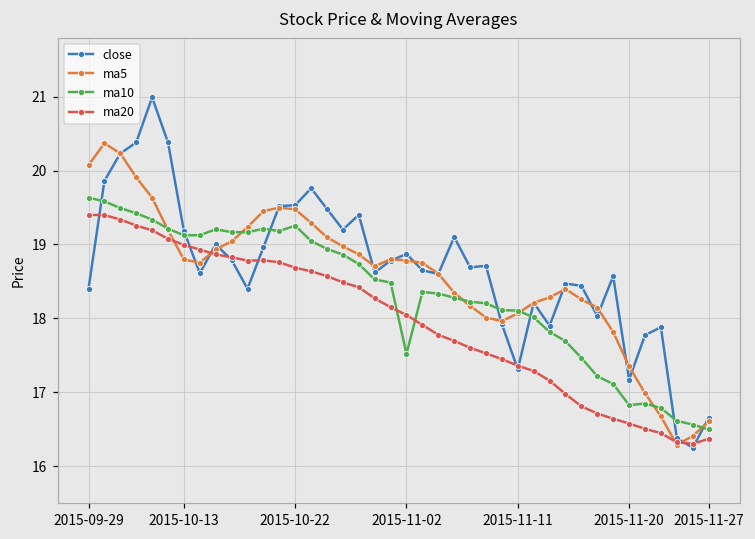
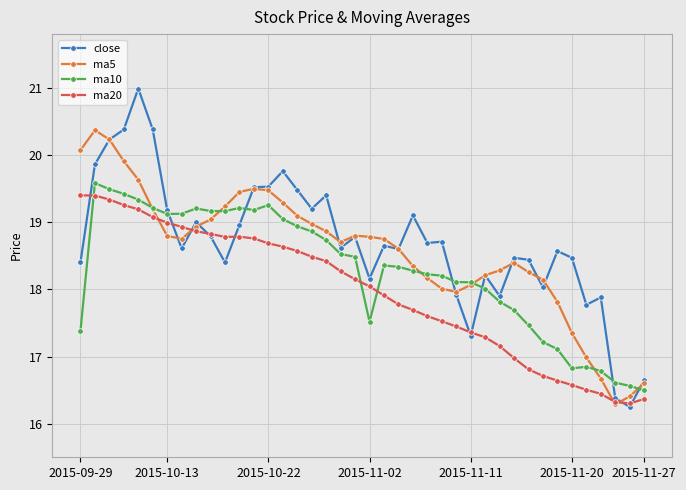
  {
    "close": {
      "2015-09-29": 18.4,
      "2015-10-13": 19.2,
      "2015-10-22": 19.5,
-     "2015-11-02": 18.9,
+     "2015-11-02": 18.2,
      "2015-11-11": 17.3,
-     "2015-11-20": 17.2,
+     "2015-11-20": 18.5,
      "2015-11-27": 16.7
    },
    "ma10": {
-     "2015-09-29": 19.6,
+     "2015-09-29": 17.4,
      "2015-10-13": 19.1,
      "2015-10-22": 19.3,
      "2015-11-02": 17.5,
      "2015-11-11": 18.1,
      "2015-11-20": 16.8,
      "2015-11-27": 16.5
    }
  }
